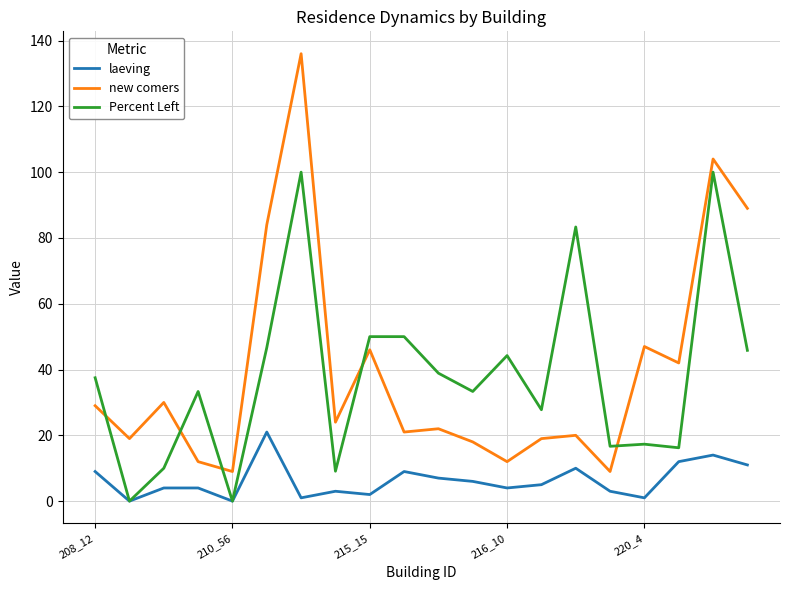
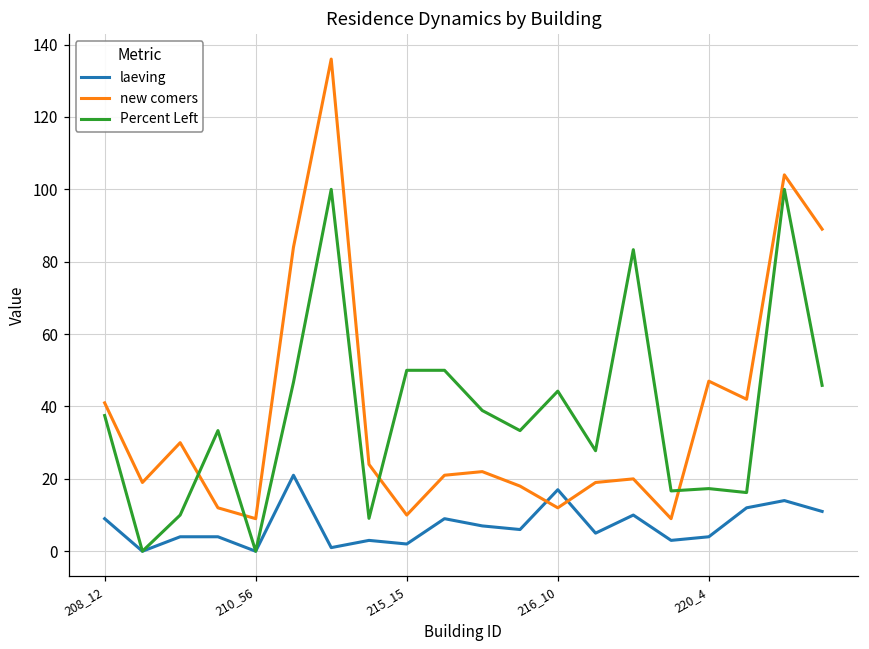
  {
    "laeving": {
      "208_12": 9,
      "215_15": 2,
-     "216_10": 4,
-     "220_4": 1
+     "216_10": 17,
+     "220_4": 4
    },
    "new comers": {
-     "208_12": 29,
+     "208_12": 41,
      "210_56": 9,
-     "215_15": 46,
+     "215_15": 10,
      "216_10": 12,
      "220_4": 47
    },
    "Percent Left": {
      "208_12": 38,
      "215_15": 50,
      "216_10": 44,
      "220_4": 17
    }
  }
